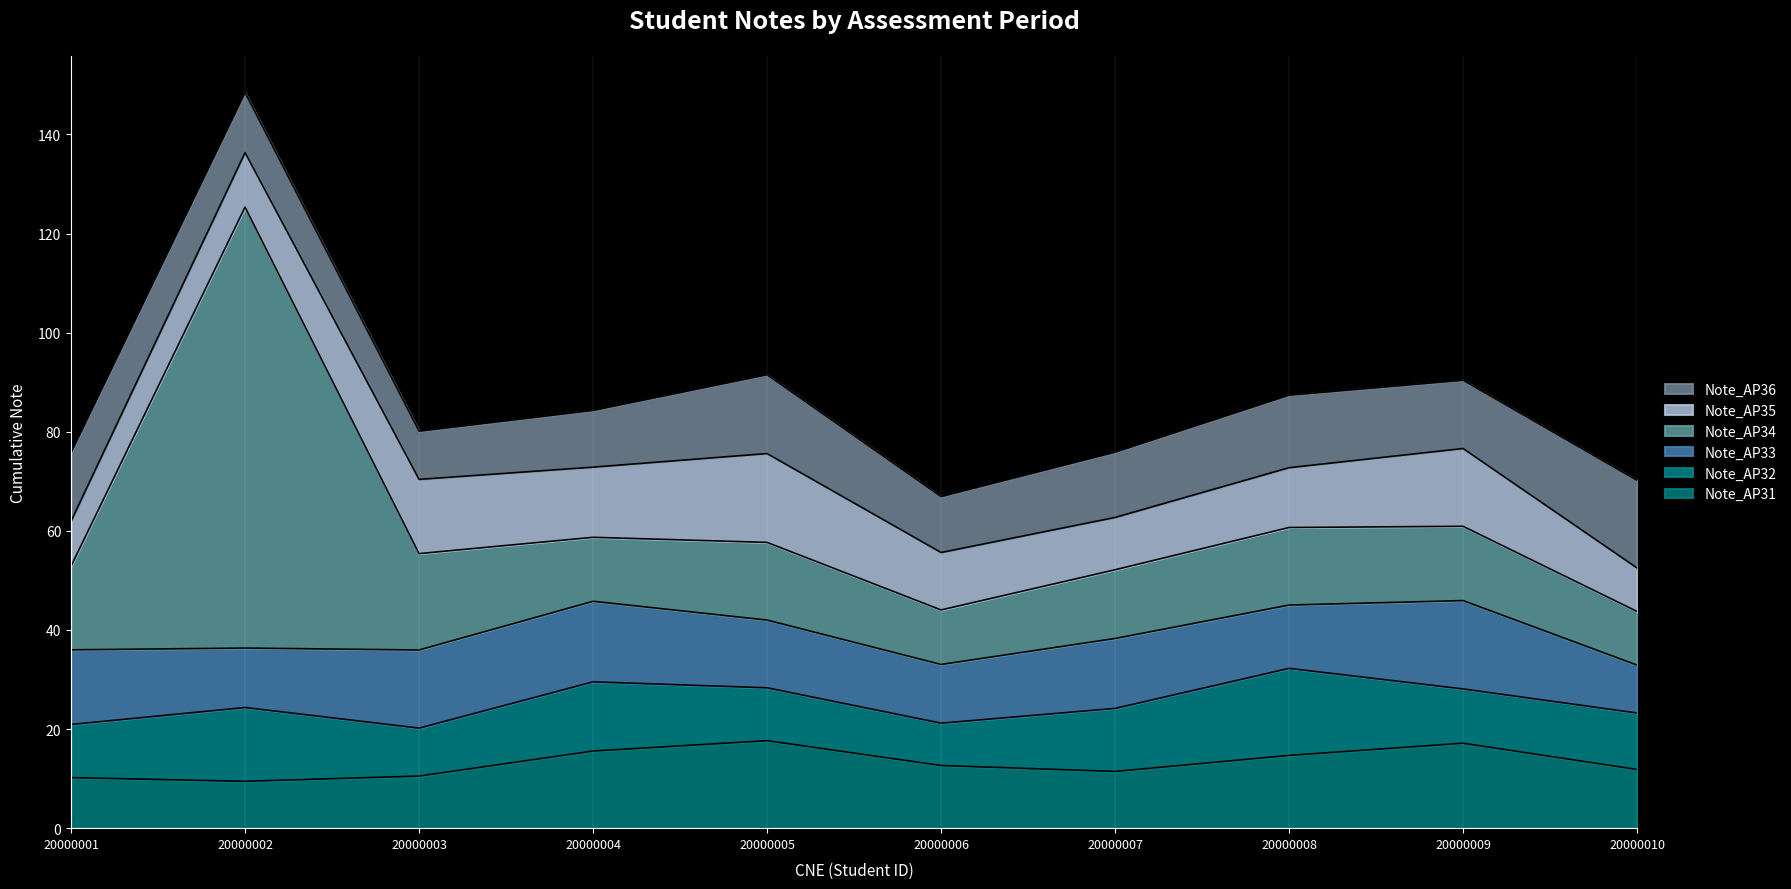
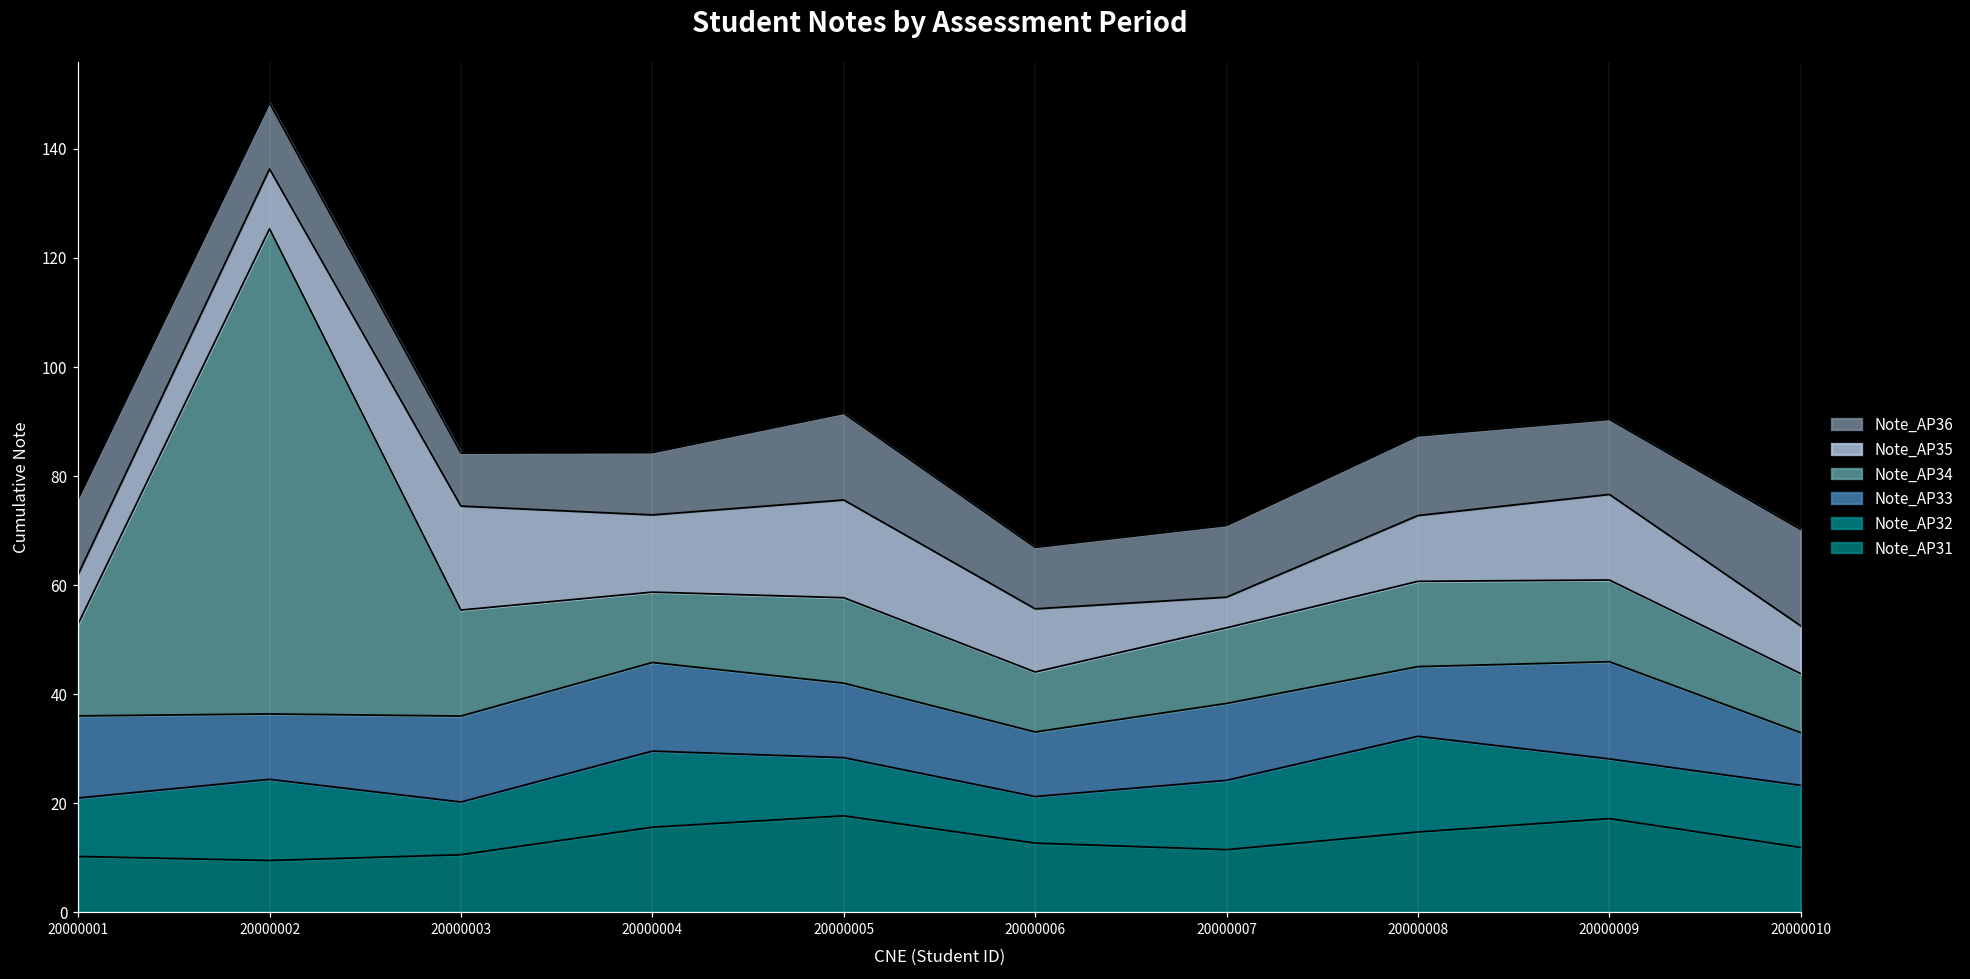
  {
    "Note_AP35": {
      "20000001": 9,
      "20000002": 11,
-     "20000003": 15,
+     "20000003": 19,
      "20000004": 14,
      "20000005": 18,
      "20000006": 12,
-     "20000007": 11,
+     "20000007": 6,
      "20000008": 12,
      "20000009": 16,
      "20000010": 9
    }
  }
